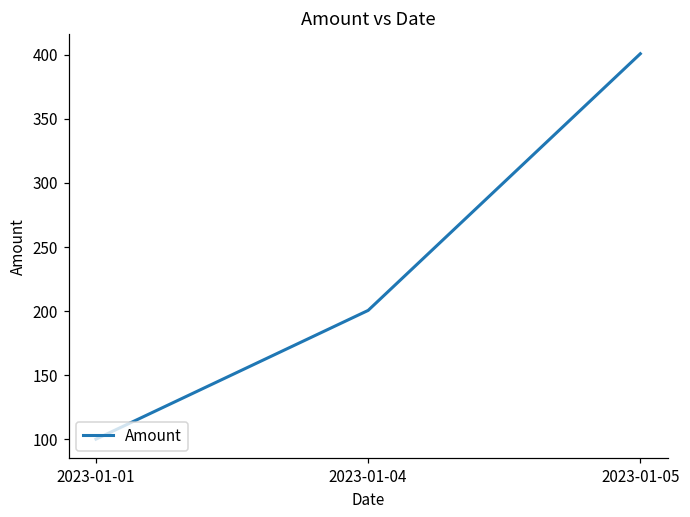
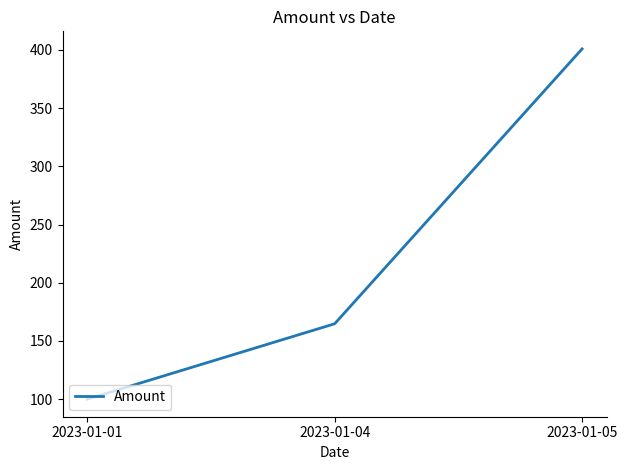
  {
-   "2023-01-04": 201,
+   "2023-01-04": 165,
    "2023-01-05": 401
  }
